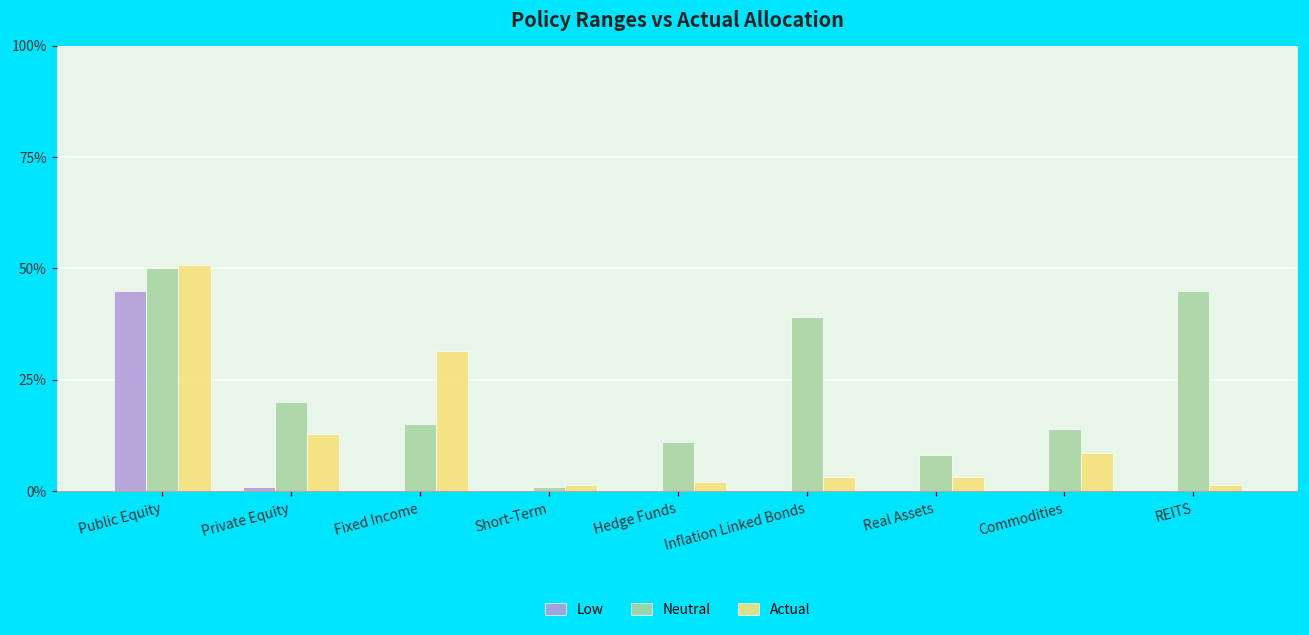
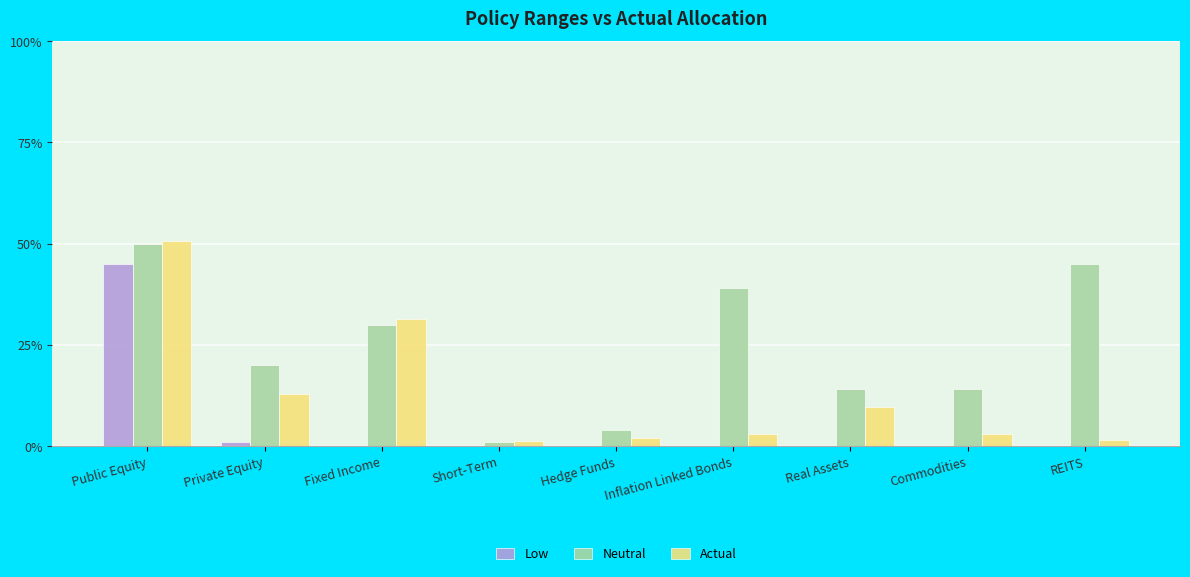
  {
    "Low": {
      "Public Equity": "45%",
      "Private Equity": "1%",
      "Fixed Income": "0%",
      "Short-Term": "0%",
      "Hedge Funds": "0%",
      "Inflation Linked Bonds": "0%",
      "Real Assets": "0%",
      "Commodities": "0%",
      "REITS": "0%"
    },
    "Neutral": {
      "Public Equity": "50%",
      "Private Equity": "20%",
-     "Fixed Income": "15%",
+     "Fixed Income": "30%",
      "Short-Term": "1%",
-     "Hedge Funds": "11%",
+     "Hedge Funds": "4%",
      "Inflation Linked Bonds": "39%",
-     "Real Assets": "8%",
+     "Real Assets": "14%",
      "Commodities": "14%",
      "REITS": "45%"
    },
    "Actual": {
      "Public Equity": "51%",
      "Private Equity": "13%",
      "Fixed Income": "32%",
      "Short-Term": "1%",
      "Hedge Funds": "2%",
      "Inflation Linked Bonds": "3%",
-     "Real Assets": "3%",
-     "Commodities": "9%",
+     "Real Assets": "10%",
+     "Commodities": "3%",
      "REITS": "1%"
    }
  }
